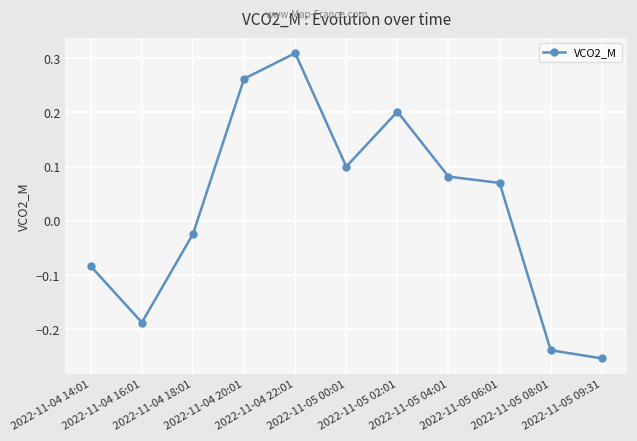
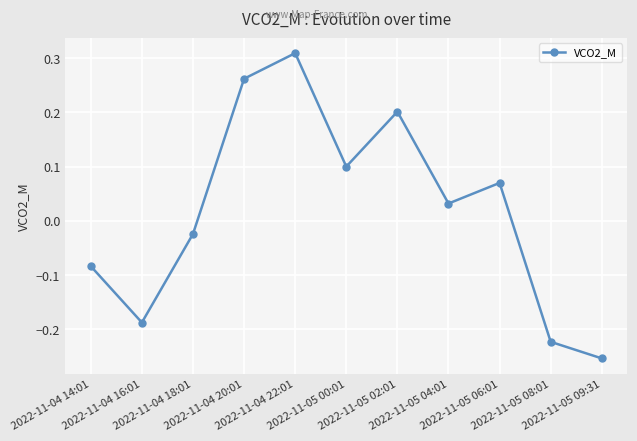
  {
    "2022-11-04 14:01": -0.08,
    "2022-11-04 16:01": -0.19,
    "2022-11-04 18:01": -0.02,
    "2022-11-04 20:01": 0.26,
    "2022-11-04 22:01": 0.31,
    "2022-11-05 00:01": 0.10,
    "2022-11-05 02:01": 0.20,
-   "2022-11-05 04:01": 0.08,
+   "2022-11-05 04:01": 0.03,
    "2022-11-05 06:01": 0.07,
-   "2022-11-05 08:01": -0.24,
+   "2022-11-05 08:01": -0.22,
    "2022-11-05 09:31": -0.25
  }
